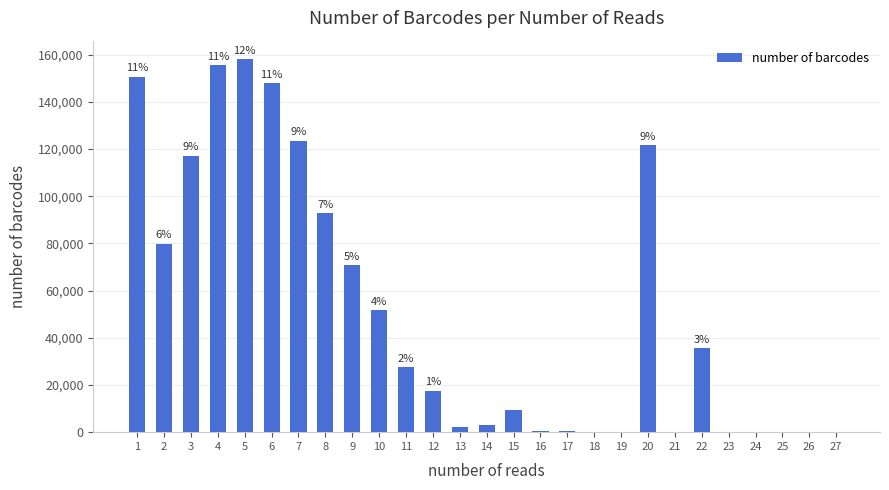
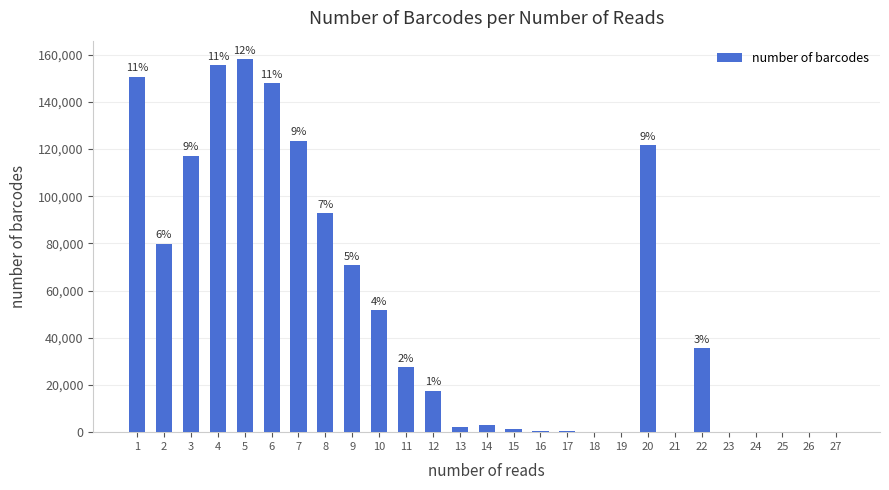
  {
    "13": "2,000",
    "14": "3,000",
-   "15": "9,000"
+   "15": "2,000"
  }
